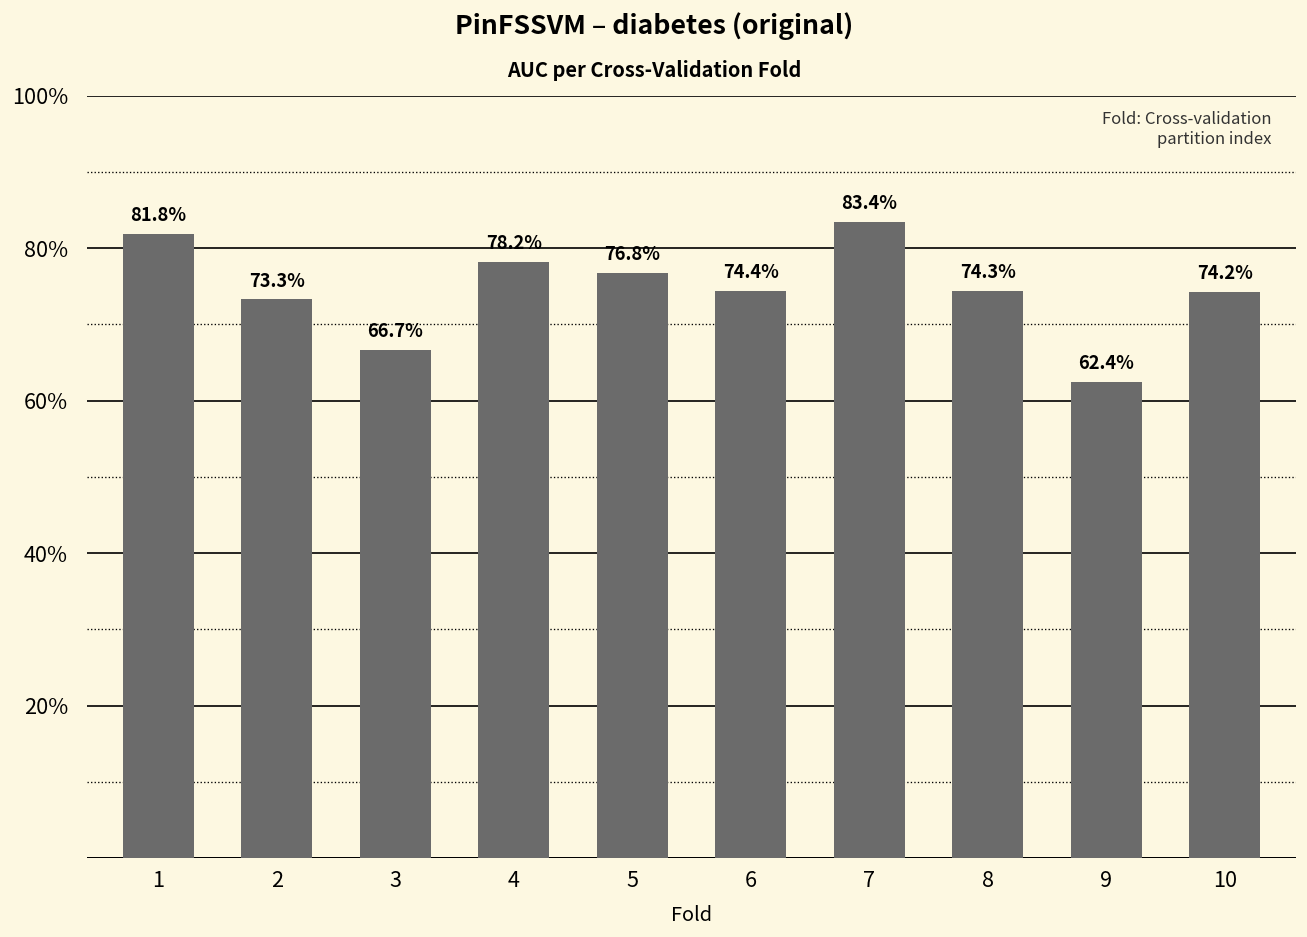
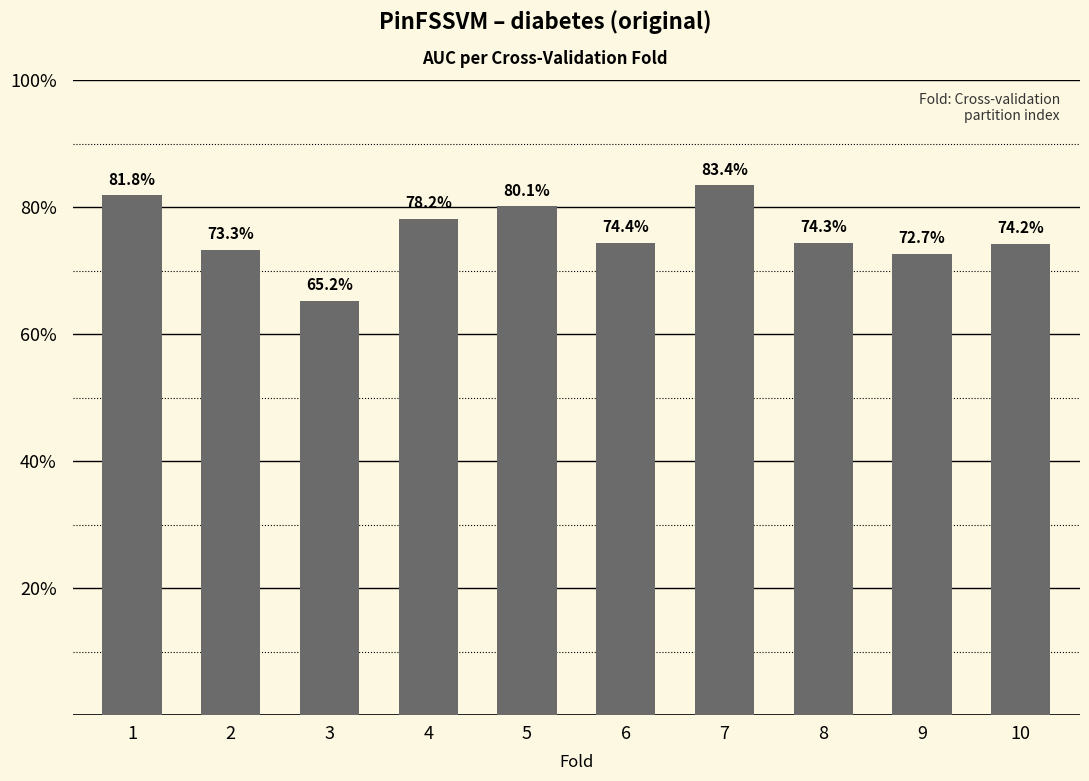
  {
    "1": "81.8%",
    "2": "73.3%",
-   "3": "66.7%",
+   "3": "65.2%",
    "4": "78.2%",
-   "5": "76.8%",
+   "5": "80.1%",
    "6": "74.4%",
    "7": "83.4%",
    "8": "74.3%",
-   "9": "62.4%",
+   "9": "72.7%",
    "10": "74.2%"
  }
